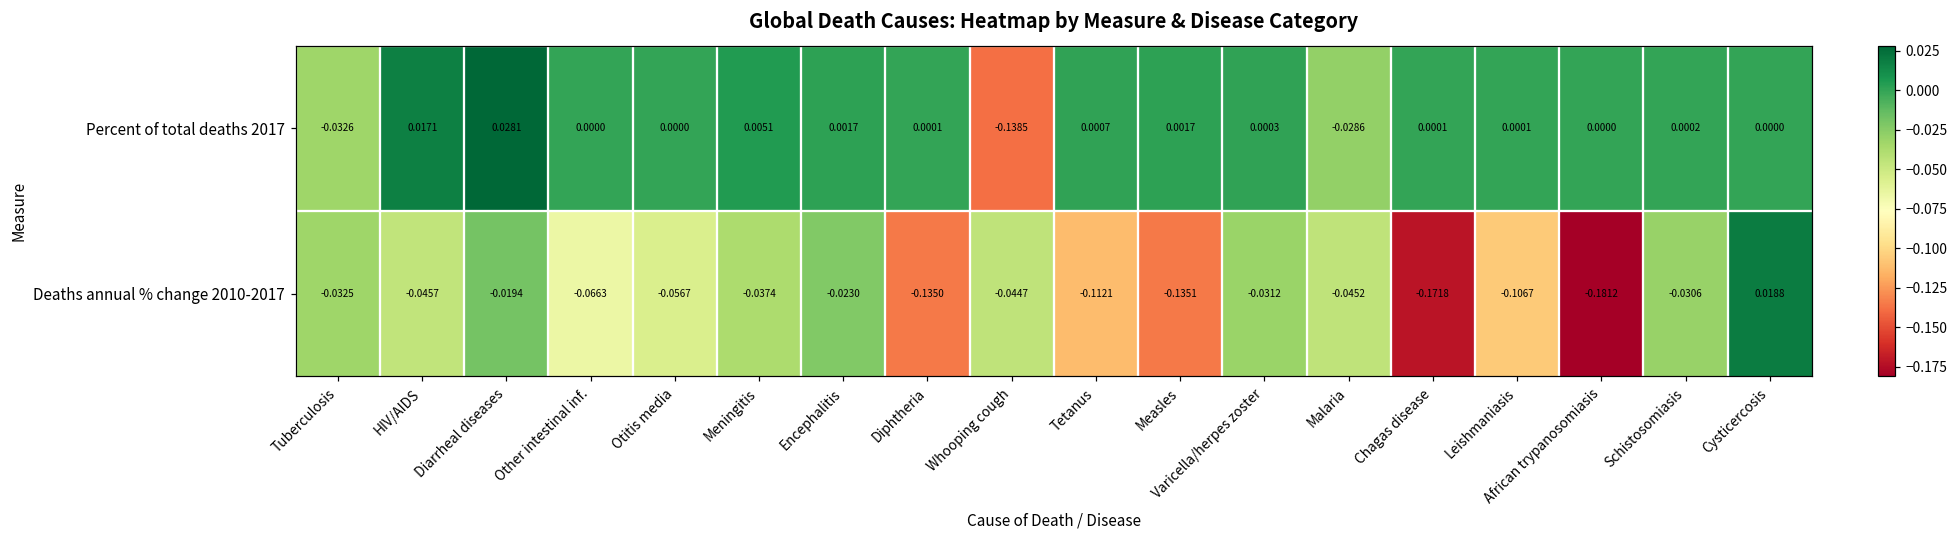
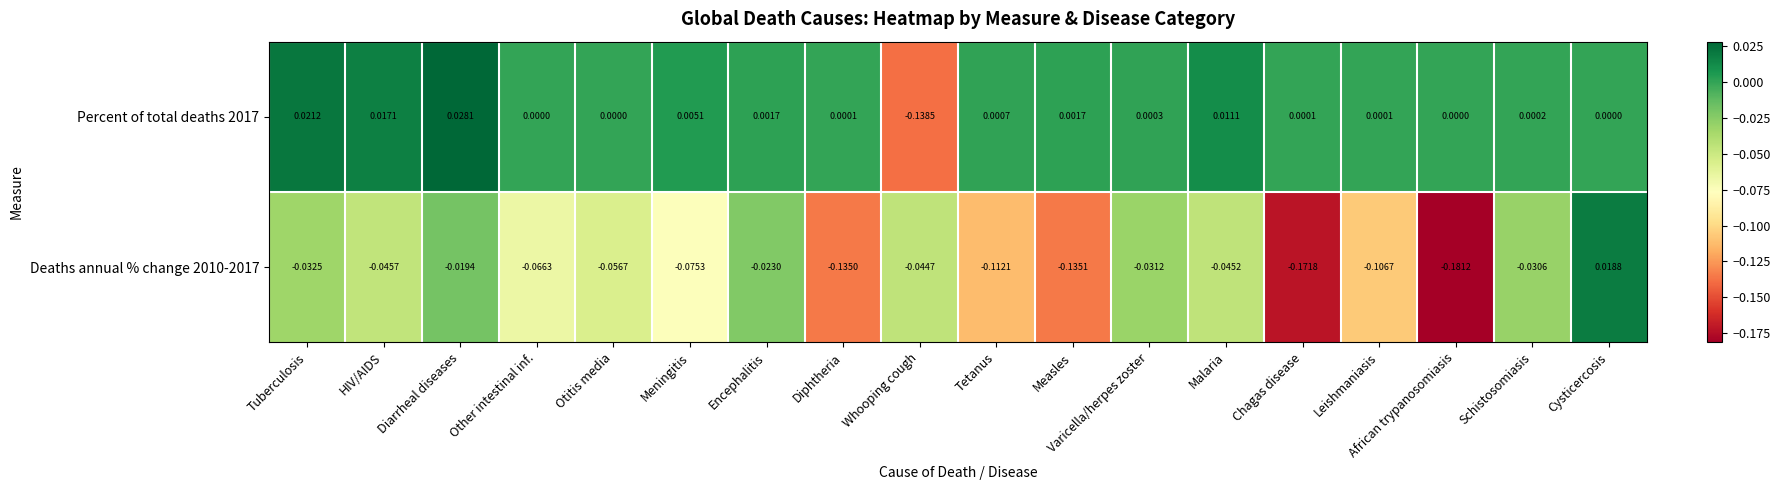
  {
    "Percent of total deaths 2017": {
-     "Tuberculosis": -0.0326,
+     "Tuberculosis": 0.0212,
      "HIV/AIDS": 0.0171,
      "Diarrheal diseases": 0.0281,
      "Other intestinal inf.": 0.0000,
      "Otitis media": 0.0000,
      "Meningitis": 0.0051,
      "Encephalitis": 0.0017,
      "Diphtheria": 0.0001,
      "Whooping cough": -0.1385,
      "Tetanus": 0.0007,
      "Measles": 0.0017,
      "Varicella/herpes zoster": 0.0003,
-     "Malaria": -0.0286,
+     "Malaria": 0.0111,
      "Chagas disease": 0.0001,
      "Leishmaniasis": 0.0001,
      "African trypanosomiasis": 0.0000,
      "Schistosomiasis": 0.0002,
      "Cysticercosis": 0.0000
    },
    "Deaths annual % change 2010-2017": {
      "Tuberculosis": -0.0325,
      "HIV/AIDS": -0.0457,
      "Diarrheal diseases": -0.0194,
      "Other intestinal inf.": -0.0663,
      "Otitis media": -0.0567,
-     "Meningitis": -0.0374,
+     "Meningitis": -0.0753,
      "Encephalitis": -0.0230,
      "Diphtheria": -0.1350,
      "Whooping cough": -0.0447,
      "Tetanus": -0.1121,
      "Measles": -0.1351,
      "Varicella/herpes zoster": -0.0312,
      "Malaria": -0.0452,
      "Chagas disease": -0.1718,
      "Leishmaniasis": -0.1067,
      "African trypanosomiasis": -0.1812,
      "Schistosomiasis": -0.0306,
      "Cysticercosis": 0.0188
    }
  }
